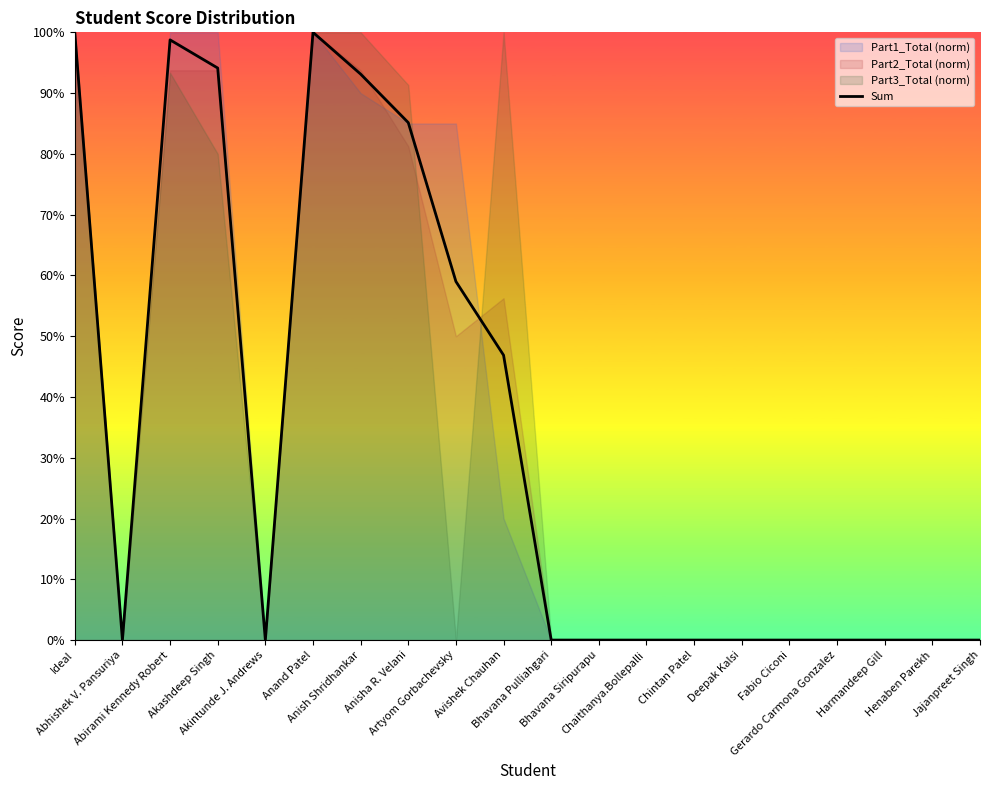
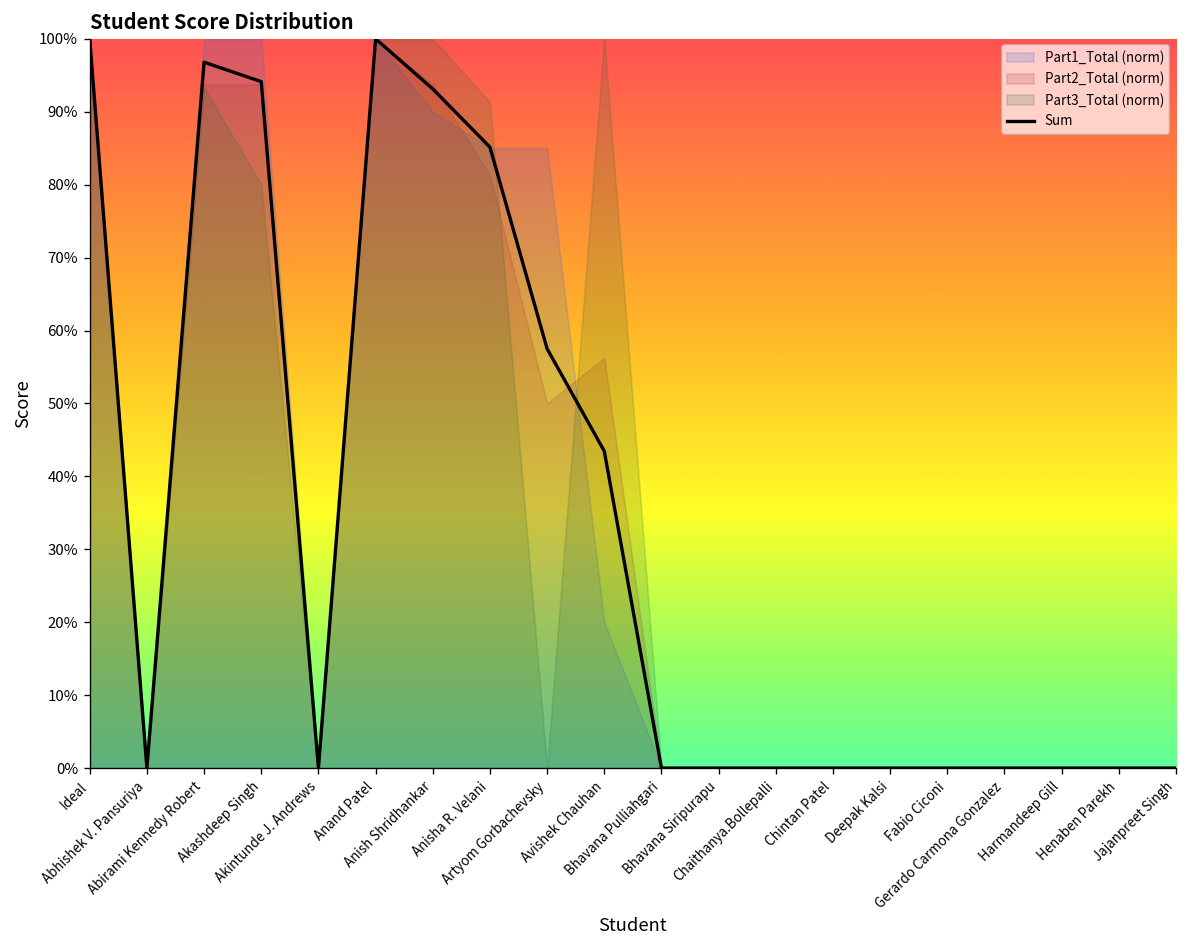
  {
    "Sum": {
-     "Abirami Kennedy Robert": "99%",
+     "Abirami Kennedy Robert": "97%",
      "Anish Shridhankar": "93%",
-     "Artyom Gorbachevsky": "59%",
-     "Avishek Chauhan": "47%"
+     "Artyom Gorbachevsky": "58%",
+     "Avishek Chauhan": "43%"
    }
  }
